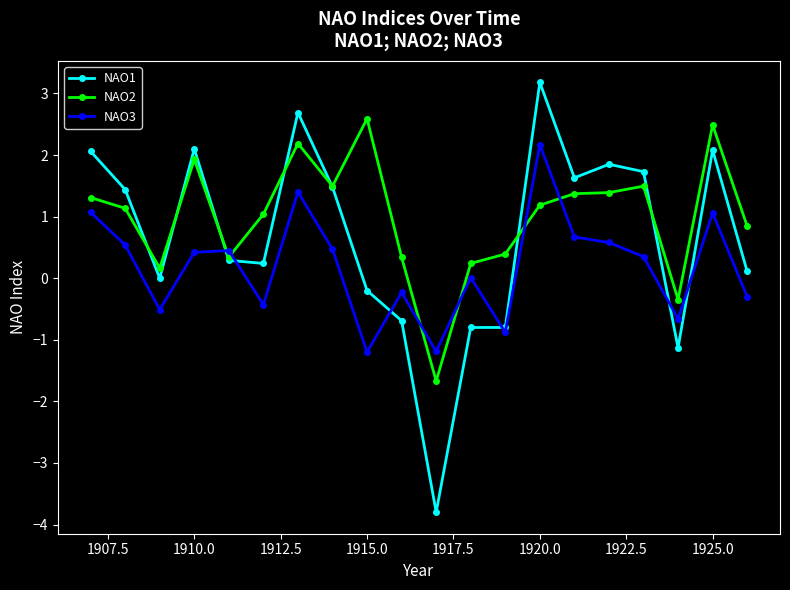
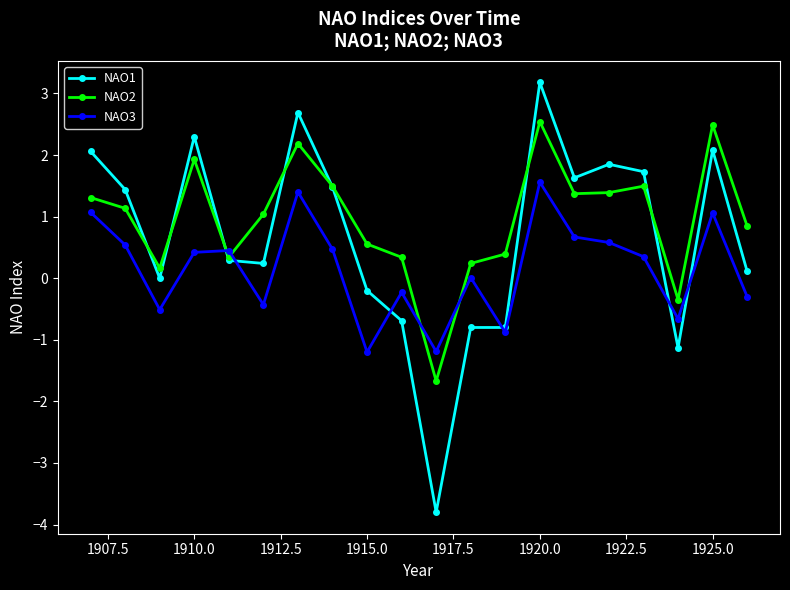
  {
    "NAO1": {
-     "1910.0": 2.1,
+     "1910.0": 2.3,
      "1915.0": -0.2,
      "1920.0": 3.2,
      "1925.0": 2.1
    },
    "NAO2": {
      "1910.0": 1.9,
-     "1915.0": 2.6,
-     "1920.0": 1.2,
+     "1915.0": 0.6,
+     "1920.0": 2.5,
      "1925.0": 2.5
    },
    "NAO3": {
      "1910.0": 0.4,
      "1915.0": -1.2,
-     "1920.0": 2.2,
+     "1920.0": 1.6,
      "1925.0": 1.1
    }
  }
